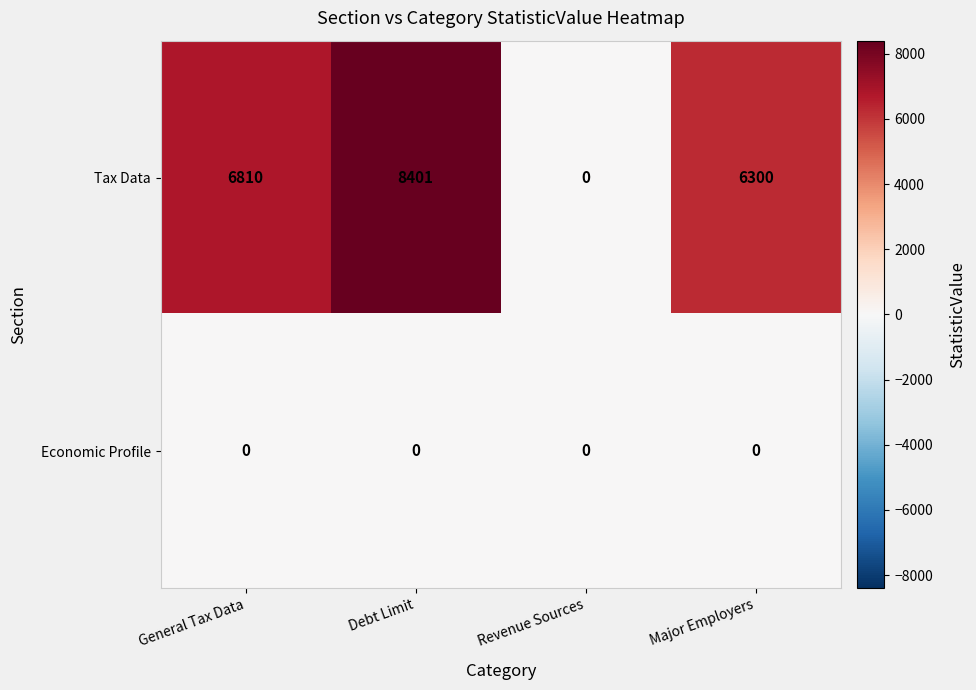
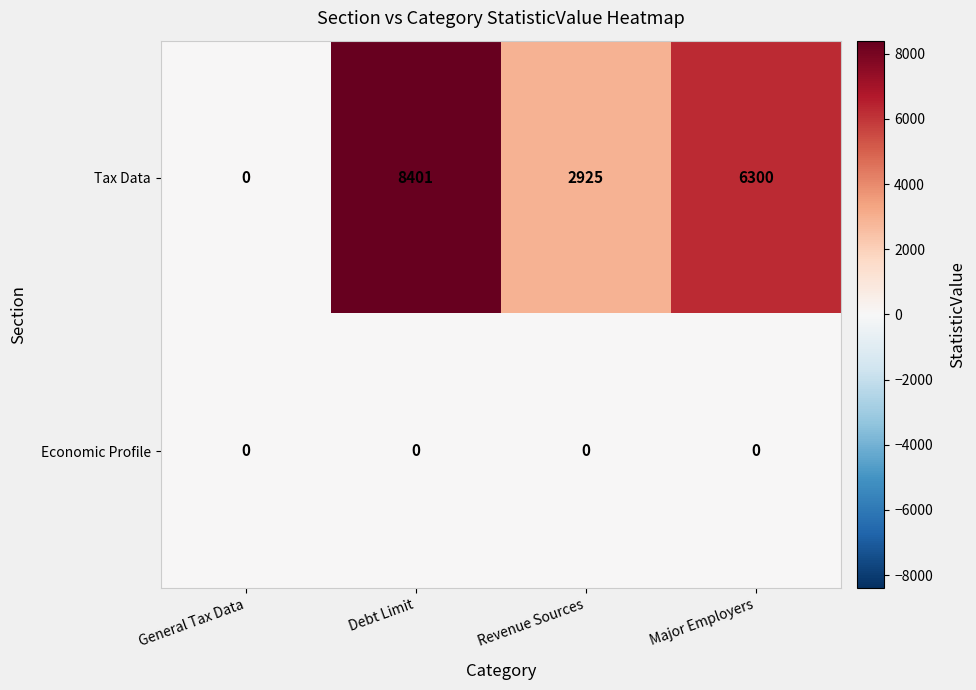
  {
    "Tax Data": {
-     "General Tax Data": 6810,
+     "General Tax Data": 0,
      "Debt Limit": 8401,
-     "Revenue Sources": 0,
+     "Revenue Sources": 2925,
      "Major Employers": 6300
    },
    "Economic Profile": {
      "General Tax Data": 0,
      "Debt Limit": 0,
      "Revenue Sources": 0,
      "Major Employers": 0
    }
  }
